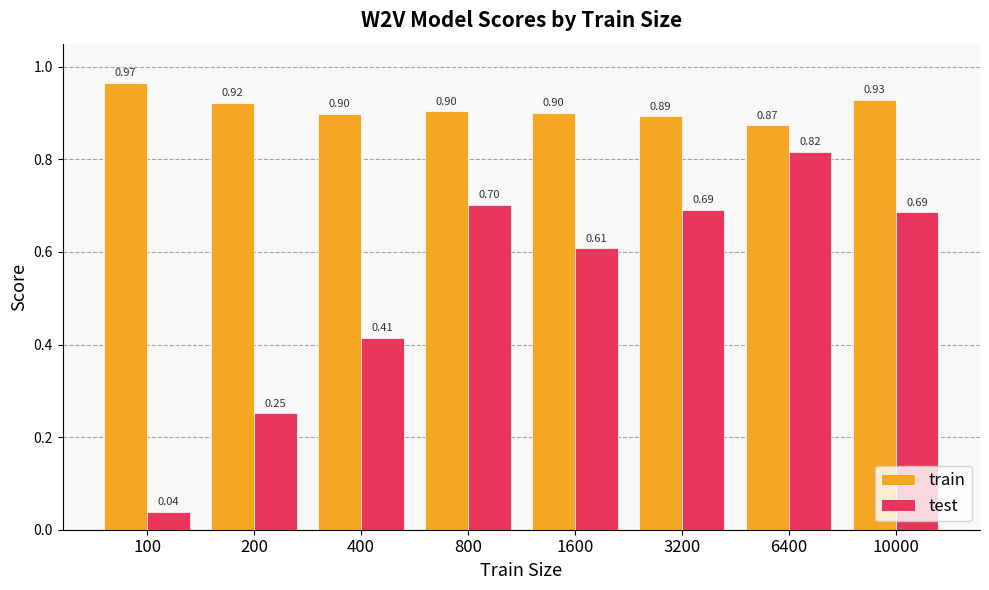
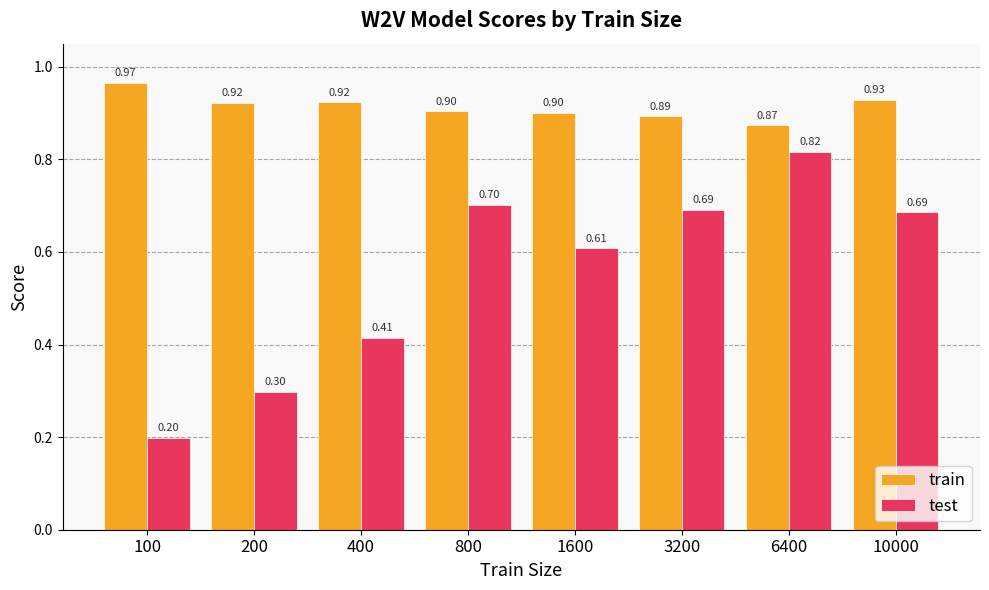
  {
    "train": {
      "100": 0.97,
      "200": 0.92,
-     "400": 0.90,
+     "400": 0.92,
      "800": 0.90,
      "1600": 0.90,
      "3200": 0.89,
      "6400": 0.87,
      "10000": 0.93
    },
    "test": {
-     "100": 0.04,
-     "200": 0.25,
+     "100": 0.20,
+     "200": 0.30,
      "400": 0.41,
      "800": 0.70,
      "1600": 0.61,
      "3200": 0.69,
      "6400": 0.82,
      "10000": 0.69
    }
  }
